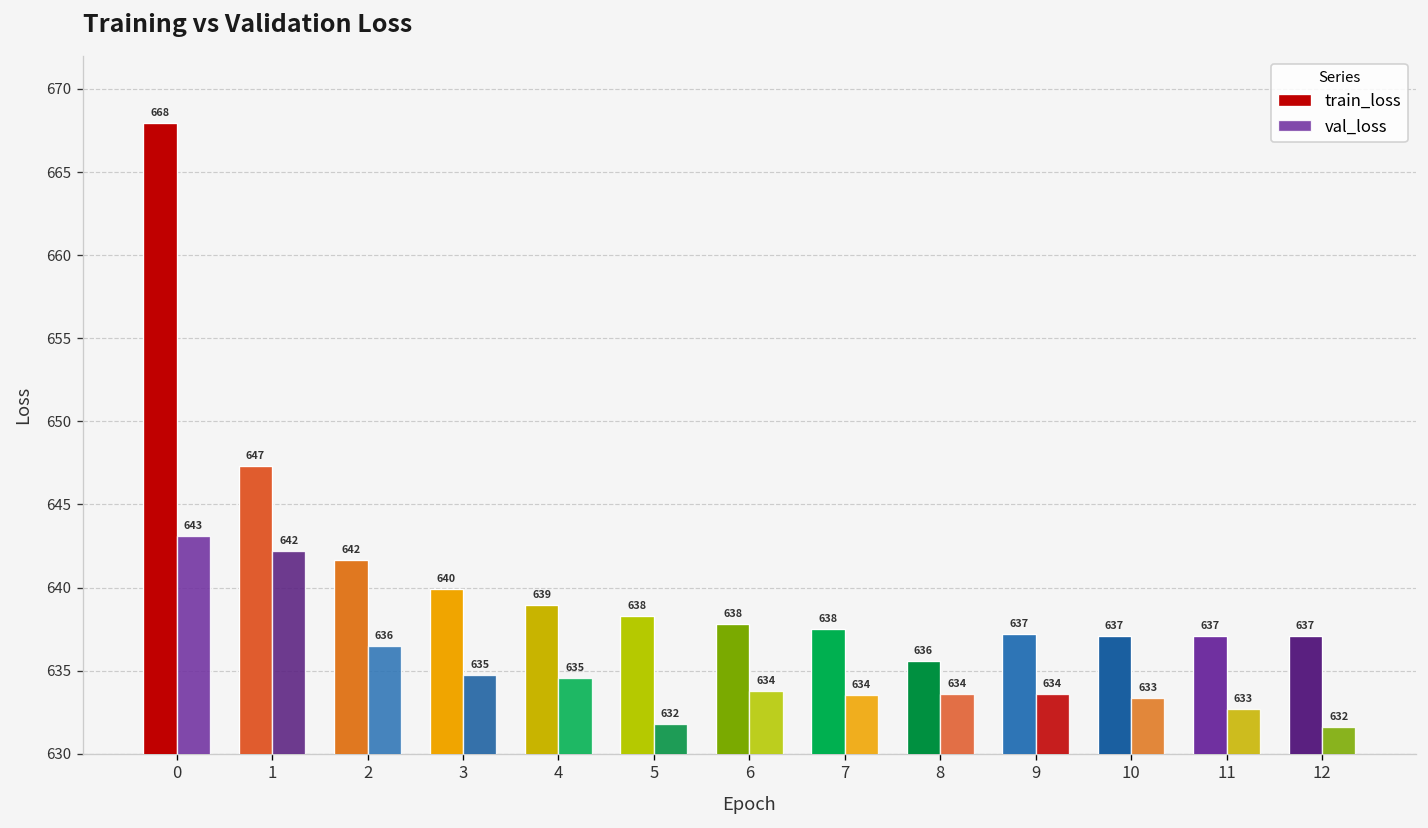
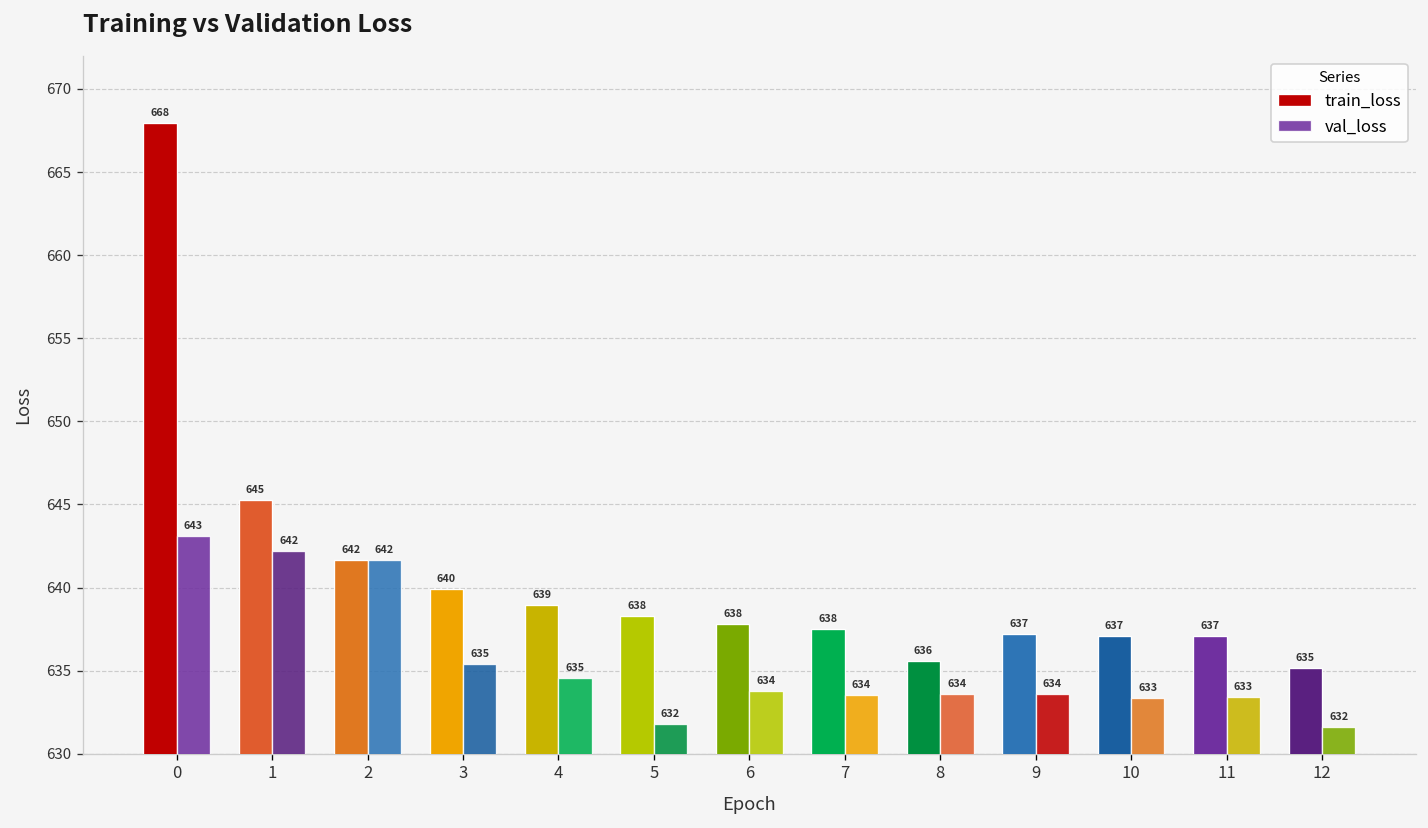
  {
    "train_loss": {
      "0": 668,
-     "1": 647,
+     "1": 645,
      "2": 642,
      "3": 640,
      "4": 639,
      "5": 638,
      "6": 638,
      "7": 638,
      "8": 636,
      "9": 637,
      "10": 637,
      "11": 637,
-     "12": 637
+     "12": 635
    },
    "val_loss": {
      "0": 643,
      "1": 642,
-     "2": 636,
-     "3": 634.8,
+     "2": 642,
+     "3": 635.4,
      "4": 635,
      "5": 632,
      "6": 634,
      "7": 634,
      "8": 634,
      "9": 634,
      "10": 633,
-     "11": 632.7,
+     "11": 633.4,
      "12": 632
    }
  }
